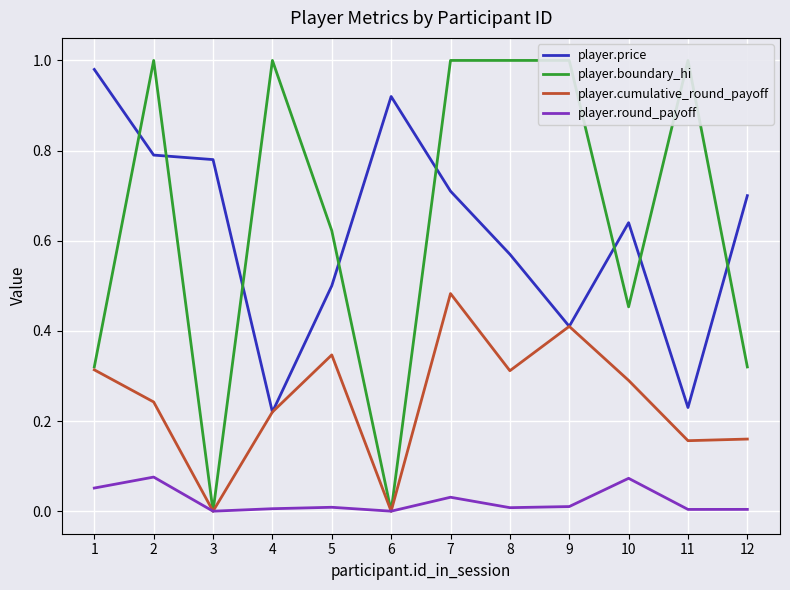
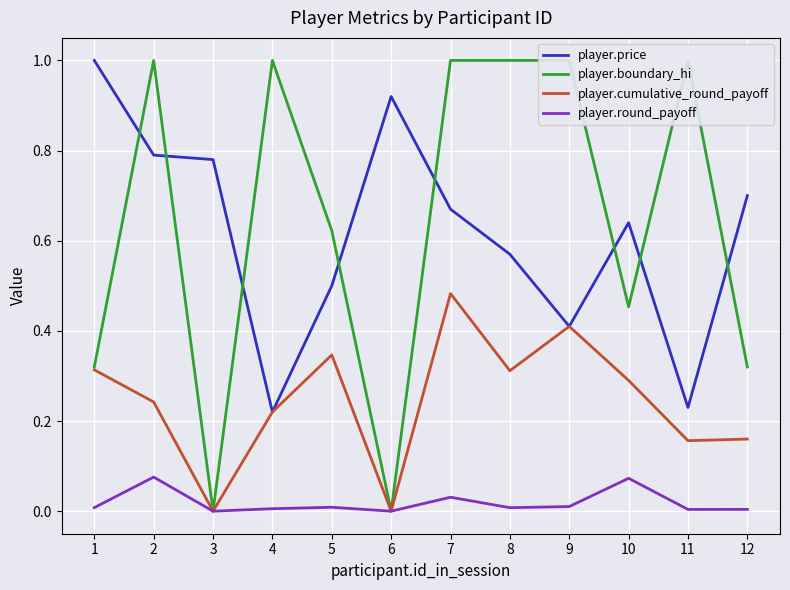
  {
    "player.price": {
-     "1": 0.98,
+     "1": 1.00,
      "2": 0.79,
      "3": 0.78,
      "5": 0.50,
      "6": 0.92,
-     "7": 0.71,
+     "7": 0.67,
      "8": 0.57,
      "10": 0.64,
      "11": 0.23,
      "12": 0.70
    },
    "player.boundary_hi": {
      "1": 0.32,
      "2": 1.00,
      "4": 1.00,
      "5": 0.62,
      "7": 1.00,
      "8": 1.00,
      "10": 0.45,
      "12": 0.32
    },
    "player.cumulative_round_payoff": {
      "1": 0.31,
      "2": 0.24,
      "5": 0.35,
      "7": 0.48,
      "8": 0.31,
      "10": 0.29,
      "11": 0.16,
      "12": 0.16
    },
    "player.round_payoff": {
-     "1": 0.05,
+     "1": 0.01,
      "2": 0.08,
      "4": 0.01,
      "5": 0.01,
      "7": 0.03,
      "8": 0.01,
      "9": 0.01,
      "10": 0.07,
      "11": 0.00,
      "12": 0.00
    }
  }
